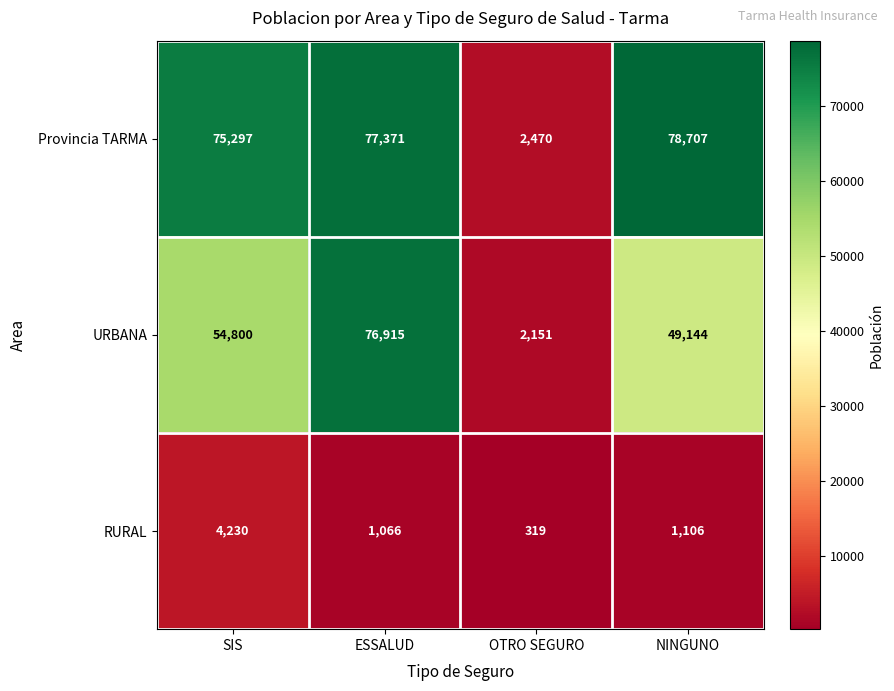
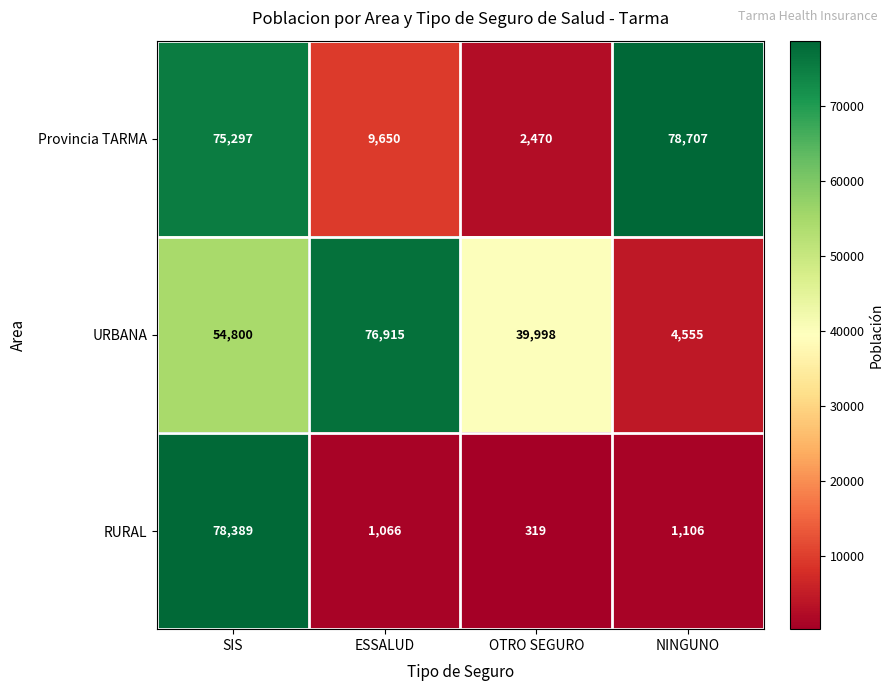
  {
    "Provincia TARMA": {
      "SIS": "75,297",
-     "ESSALUD": "77,371",
+     "ESSALUD": "9,650",
      "OTRO SEGURO": "2,470",
      "NINGUNO": "78,707"
    },
    "URBANA": {
      "SIS": "54,800",
      "ESSALUD": "76,915",
-     "OTRO SEGURO": "2,151",
-     "NINGUNO": "49,144"
+     "OTRO SEGURO": "39,998",
+     "NINGUNO": "4,555"
    },
    "RURAL": {
-     "SIS": "4,230",
+     "SIS": "78,389",
      "ESSALUD": "1,066",
      "OTRO SEGURO": "319",
      "NINGUNO": "1,106"
    }
  }
